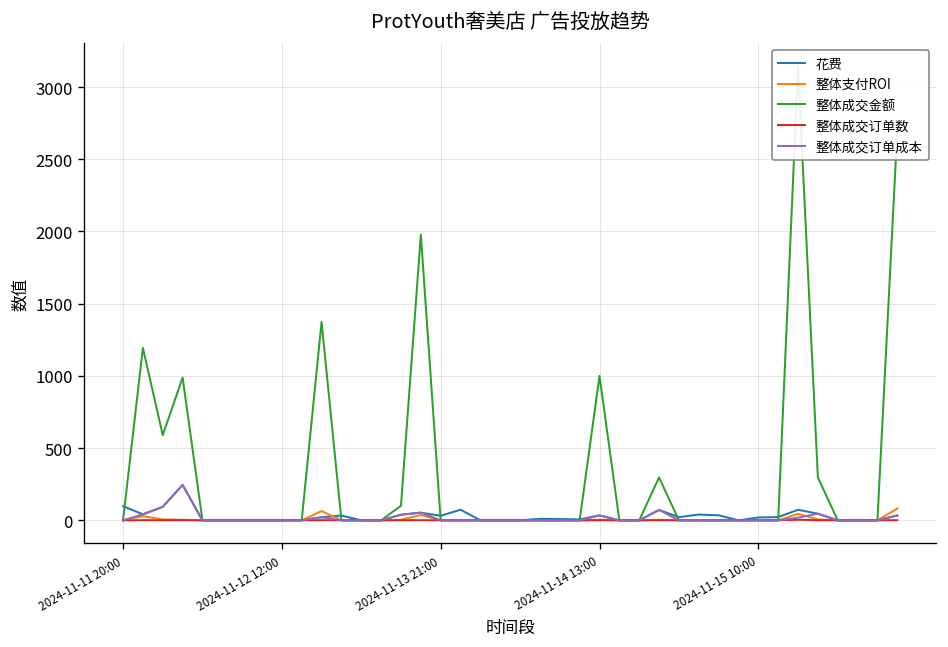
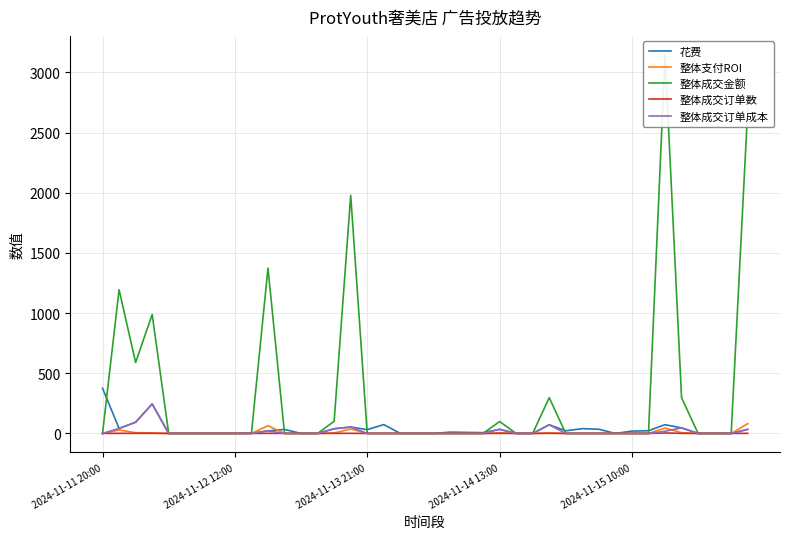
  {
    "花费": {
-     "2024-11-11 20:00": 100,
+     "2024-11-11 20:00": 380,
      "2024-11-13 21:00": 30
    },
    "整体成交金额": {
-     "2024-11-14 13:00": 1000
+     "2024-11-14 13:00": 100
    }
  }
